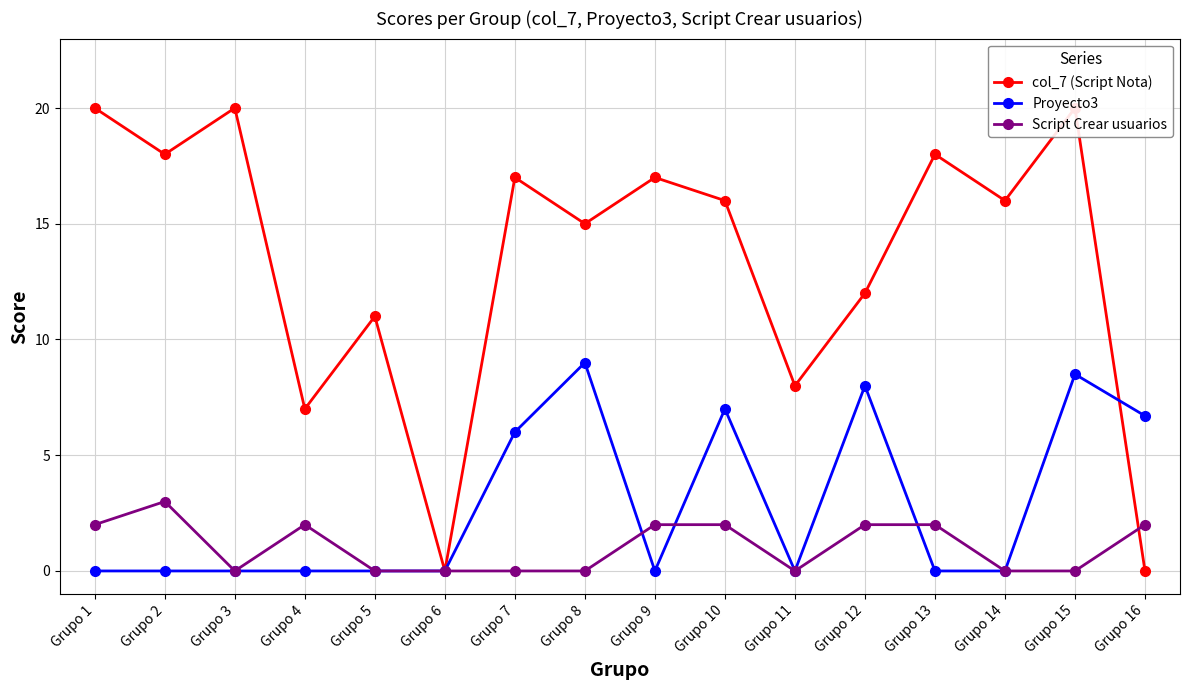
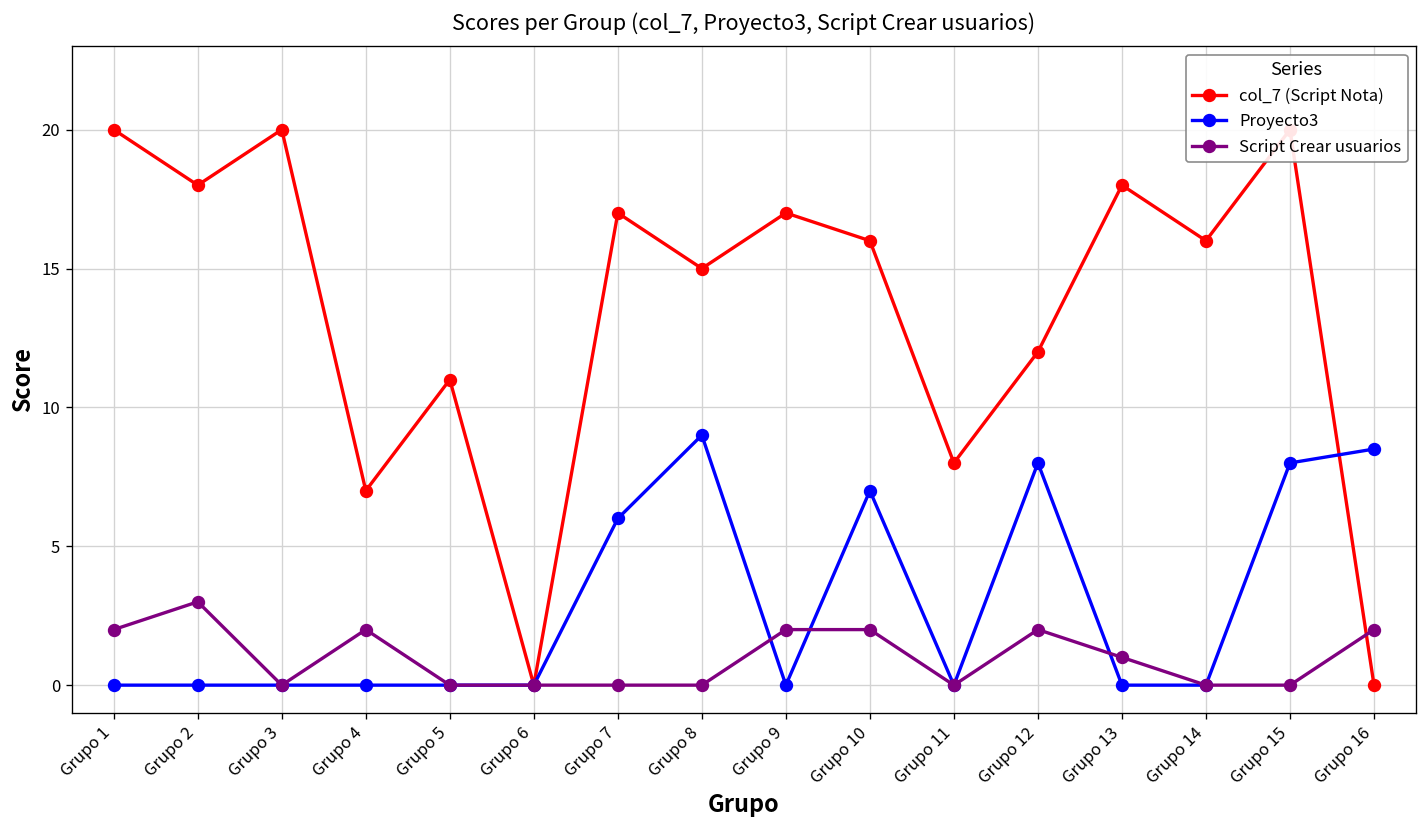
  {
    "col_7 (Script Nota)": {
      "Grupo 1": 20.0,
      "Grupo 2": 18.0,
      "Grupo 3": 20.0,
      "Grupo 4": 7.0,
      "Grupo 5": 11.0,
      "Grupo 7": 17.0,
      "Grupo 8": 15.0,
      "Grupo 9": 17.0,
      "Grupo 10": 16.0,
      "Grupo 11": 8.0,
      "Grupo 12": 12.0,
      "Grupo 13": 18.0,
      "Grupo 14": 16.0,
      "Grupo 16": 0.0
    },
    "Proyecto3": {
      "Grupo 1": 0.0,
      "Grupo 2": 0.0,
      "Grupo 4": 0.0,
      "Grupo 7": 6.0,
      "Grupo 8": 9.0,
      "Grupo 9": 0.0,
      "Grupo 10": 7.0,
      "Grupo 12": 8.0,
      "Grupo 13": 0.0,
-     "Grupo 15": 8.5,
-     "Grupo 16": 6.7
+     "Grupo 15": 8.0,
+     "Grupo 16": 8.5
    },
    "Script Crear usuarios": {
      "Grupo 1": 2,
      "Grupo 2": 3,
      "Grupo 4": 2,
      "Grupo 7": 0,
      "Grupo 8": 0,
      "Grupo 9": 2,
      "Grupo 10": 2,
      "Grupo 12": 2,
-     "Grupo 13": 2,
+     "Grupo 13": 1,
      "Grupo 15": 0,
      "Grupo 16": 2
    }
  }
